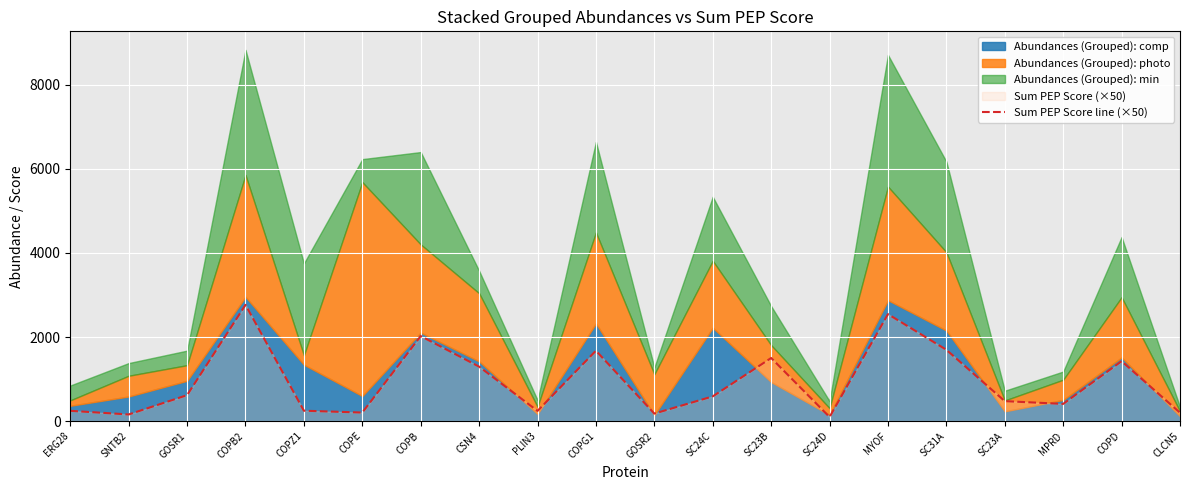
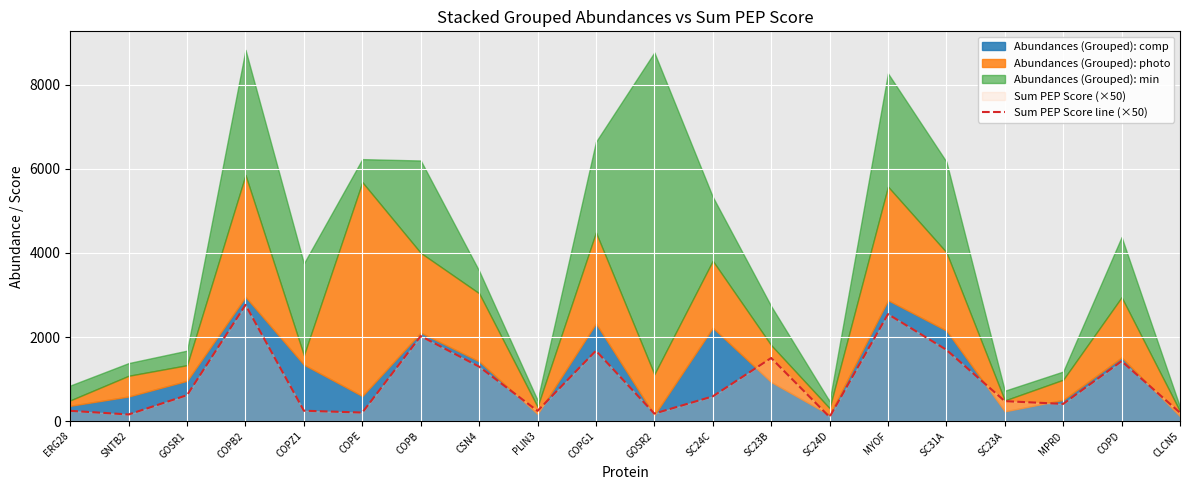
  {
    "Abundances (Grouped): comp": {
      "ERG28": 400,
      "SNTB2": 600,
      "GOSR1": 1000,
      "COPB2": 3000,
      "COPZ1": 1300,
      "COPE": 600,
      "COPB": 2100,
      "CSN4": 1400,
      "PLIN3": 200,
      "COPG1": 2300,
      "SC24C": 2200,
      "SC23B": 900,
      "MYOF": 2900,
      "SC31A": 2200,
      "SC23A": 200,
      "MPRD": 500,
      "COPD": 1500,
      "CLCN5": 100
    },
    "Abundances (Grouped): photo": {
      "ERG28": 100,
      "SNTB2": 500,
      "GOSR1": 400,
      "COPB2": 2900,
      "COPZ1": 200,
      "COPE": 5100,
-     "COPB": 2100,
+     "COPB": 1900,
      "CSN4": 1600,
      "PLIN3": 200,
      "COPG1": 2200,
      "GOSR2": 1000,
      "SC24C": 1600,
      "SC23B": 900,
      "SC24D": 200,
      "MYOF": 2700,
      "SC31A": 1900,
      "MPRD": 500,
      "COPD": 1400
    },
    "Abundances (Grouped): min": {
      "ERG28": 400,
      "SNTB2": 300,
      "GOSR1": 300,
      "COPB2": 3000,
      "COPZ1": 2200,
      "COPE": 500,
      "COPB": 2200,
      "CSN4": 500,
      "PLIN3": 200,
      "COPG1": 2200,
-     "GOSR2": 200,
+     "GOSR2": 7700,
      "SC24C": 1500,
      "SC23B": 900,
      "SC24D": 200,
-     "MYOF": 3100,
+     "MYOF": 2700,
      "SC31A": 2200,
      "SC23A": 200,
      "MPRD": 200,
      "COPD": 1400,
      "CLCN5": 100
    },
    "Sum PEP Score (×50)": {
      "ERG28": 200,
      "SNTB2": 200,
      "GOSR1": 600,
      "COPB2": 2800,
      "COPZ1": 200,
      "COPE": 200,
      "COPB": 2000,
      "CSN4": 1300,
      "PLIN3": 200,
      "COPG1": 1700,
      "SC24C": 600,
      "SC23B": 1500,
      "MYOF": 2500,
      "SC31A": 1700,
      "MPRD": 400,
      "COPD": 1400
    }
  }
